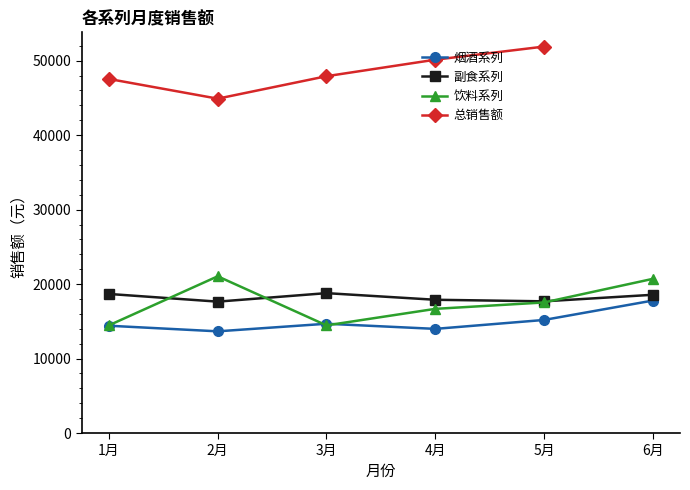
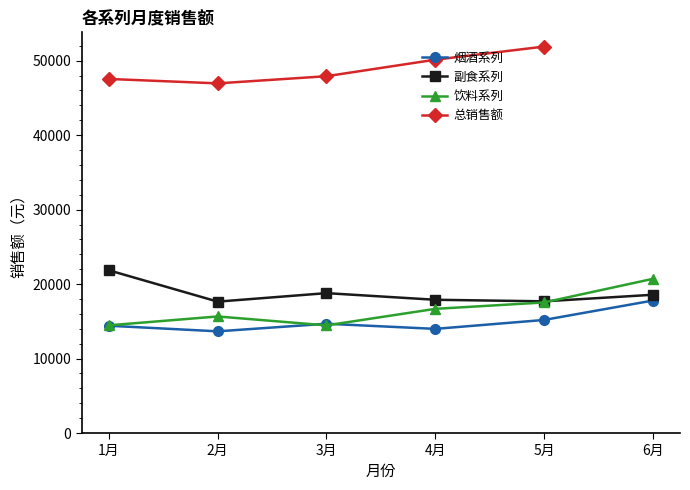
  {
    "烟酒系列": {
      "2月": 14000,
      "4月": 14000,
      "5月": 15000,
      "6月": 18000
    },
    "副食系列": {
-     "1月": 19000,
+     "1月": 22000,
      "2月": 18000,
      "3月": 19000,
      "4月": 18000,
      "6月": 19000
    },
    "饮料系列": {
-     "2月": 21000,
+     "2月": 16000,
      "4月": 17000,
      "6月": 21000
    },
    "总销售额": {
      "1月": 48000,
-     "2月": 45000,
+     "2月": 47000,
      "3月": 48000,
      "4月": 50000,
      "5月": 52000
    }
  }
